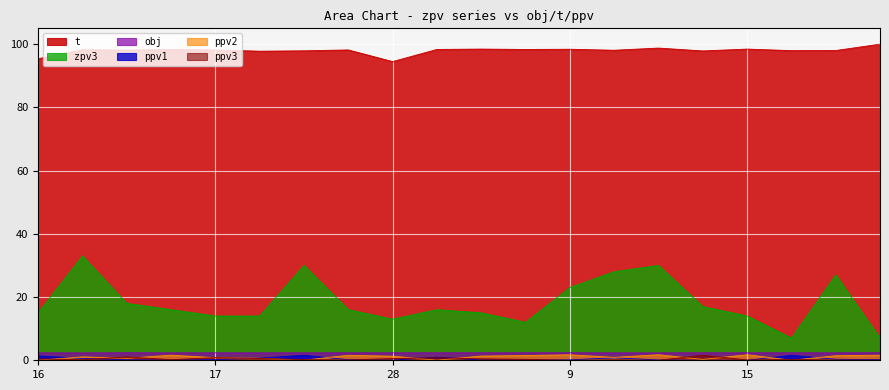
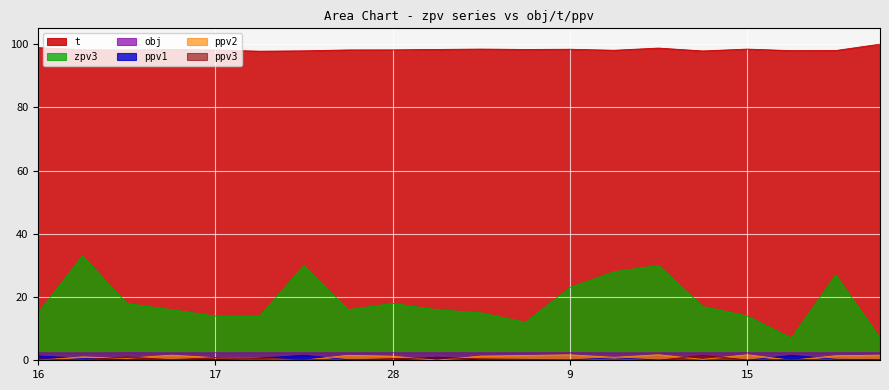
  {
    "t": {
-     "16": 95,
-     "28": 95
+     "16": 99,
+     "28": 98
    },
    "zpv3": {
      "16": 15,
-     "28": 13
+     "28": 18
    },
    "obj": {
      "16": 2,
      "28": 2
    },
    "ppv1": {
      "16": 1
    }
  }
